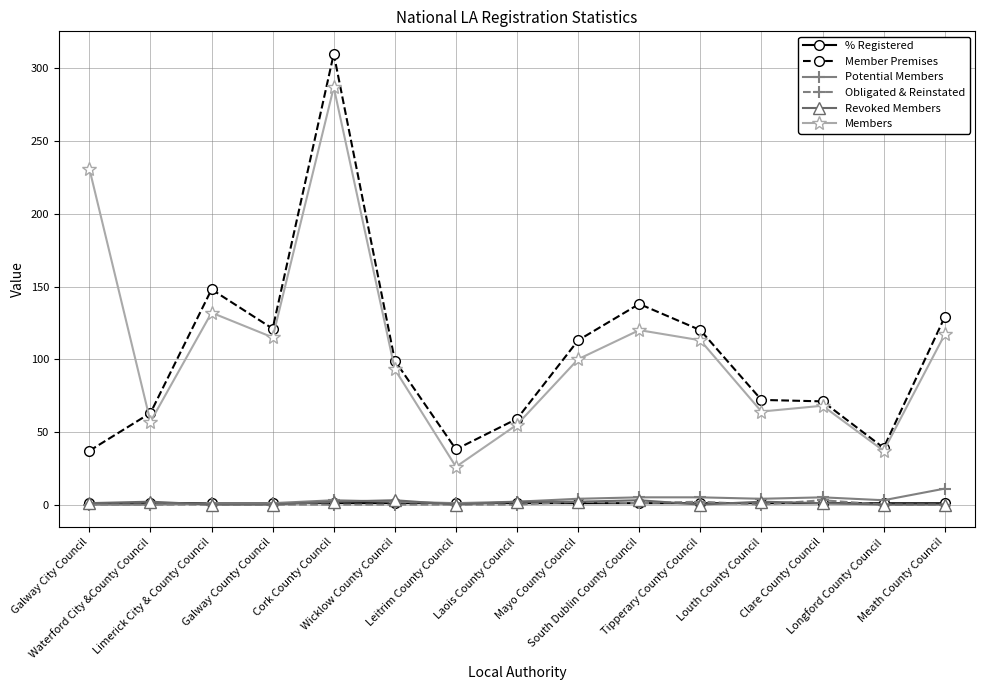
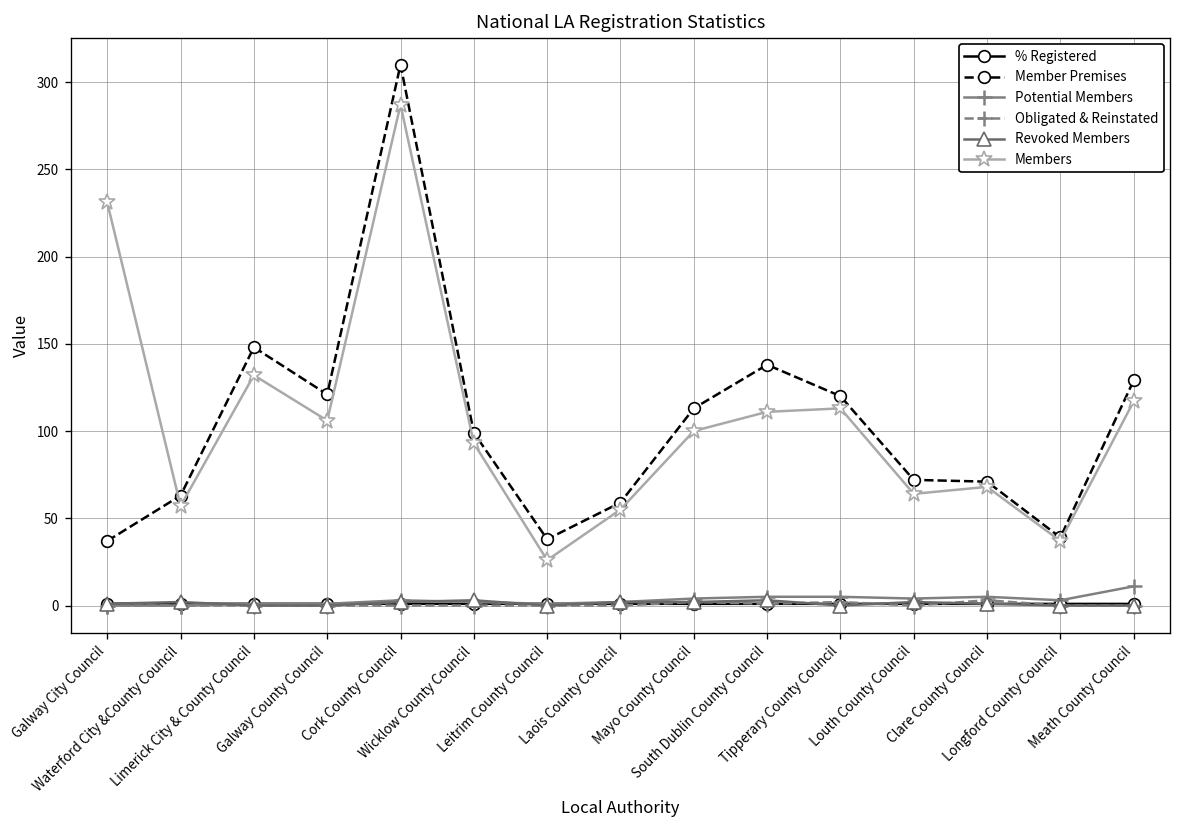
  {
    "Members": {
      "Galway City Council": 231,
      "Waterford City &County Council": 57,
      "Limerick City & County Council": 132,
-     "Galway County Council": 115,
+     "Galway County Council": 106,
      "Cork County Council": 287,
      "Wicklow County Council": 93,
      "Leitrim County Council": 26,
      "Laois County Council": 55,
      "Mayo County Council": 100,
-     "South Dublin County Council": 120,
+     "South Dublin County Council": 111,
      "Tipperary County Council": 113,
      "Louth County Council": 64,
      "Clare County Council": 68,
      "Longford County Council": 37,
      "Meath County Council": 117
    }
  }
